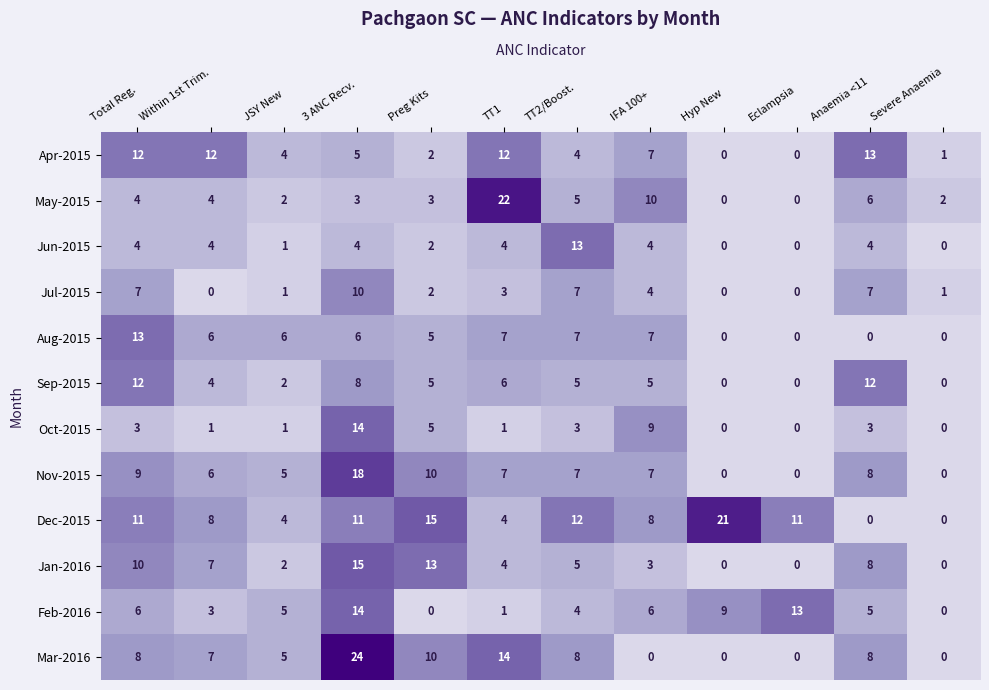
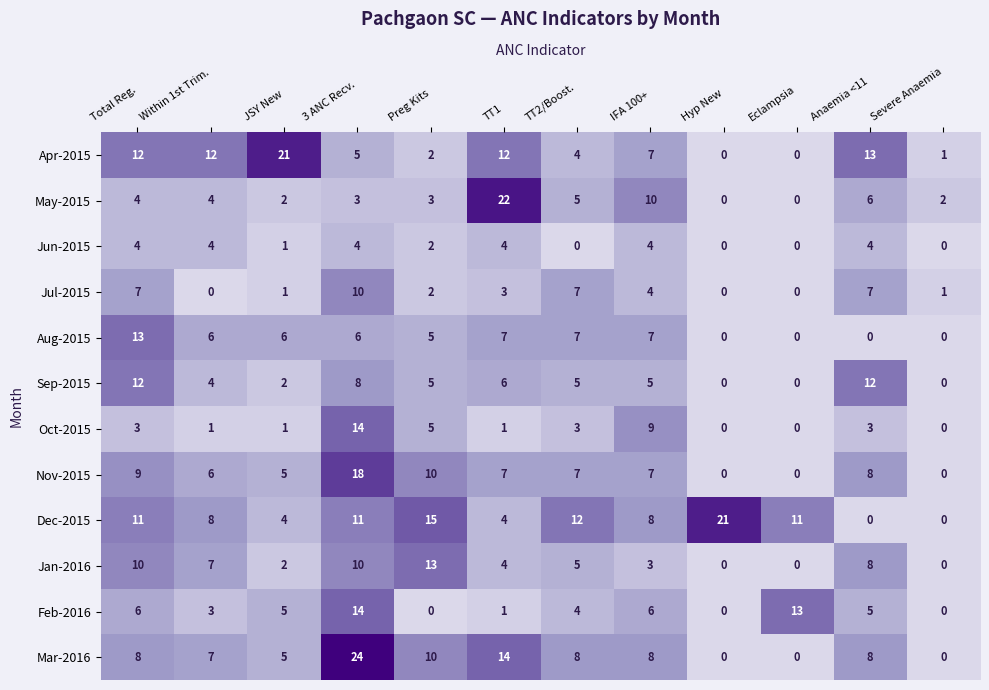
  {
    "Apr-2015": {
      "Total Reg.": 12,
      "Within 1st Trim.": 12,
-     "JSY New": 4,
+     "JSY New": 21,
      "3 ANC Recv.": 5,
      "Preg Kits": 2,
      "TT1": 12,
      "TT2/Boost.": 4,
      "IFA 100+": 7,
      "Hyp New": 0,
      "Eclampsia": 0,
      "Anaemia <11": 13,
      "Severe Anaemia": 1
    },
    "May-2015": {
      "Total Reg.": 4,
      "Within 1st Trim.": 4,
      "JSY New": 2,
      "3 ANC Recv.": 3,
      "Preg Kits": 3,
      "TT1": 22,
      "TT2/Boost.": 5,
      "IFA 100+": 10,
      "Hyp New": 0,
      "Eclampsia": 0,
      "Anaemia <11": 6,
      "Severe Anaemia": 2
    },
    "Jun-2015": {
      "Total Reg.": 4,
      "Within 1st Trim.": 4,
      "JSY New": 1,
      "3 ANC Recv.": 4,
      "Preg Kits": 2,
      "TT1": 4,
-     "TT2/Boost.": 13,
+     "TT2/Boost.": 0,
      "IFA 100+": 4,
      "Hyp New": 0,
      "Eclampsia": 0,
      "Anaemia <11": 4,
      "Severe Anaemia": 0
    },
    "Jul-2015": {
      "Total Reg.": 7,
      "Within 1st Trim.": 0,
      "JSY New": 1,
      "3 ANC Recv.": 10,
      "Preg Kits": 2,
      "TT1": 3,
      "TT2/Boost.": 7,
      "IFA 100+": 4,
      "Hyp New": 0,
      "Eclampsia": 0,
      "Anaemia <11": 7,
      "Severe Anaemia": 1
    },
    "Aug-2015": {
      "Total Reg.": 13,
      "Within 1st Trim.": 6,
      "JSY New": 6,
      "3 ANC Recv.": 6,
      "Preg Kits": 5,
      "TT1": 7,
      "TT2/Boost.": 7,
      "IFA 100+": 7,
      "Hyp New": 0,
      "Eclampsia": 0,
      "Anaemia <11": 0,
      "Severe Anaemia": 0
    },
    "Sep-2015": {
      "Total Reg.": 12,
      "Within 1st Trim.": 4,
      "JSY New": 2,
      "3 ANC Recv.": 8,
      "Preg Kits": 5,
      "TT1": 6,
      "TT2/Boost.": 5,
      "IFA 100+": 5,
      "Hyp New": 0,
      "Eclampsia": 0,
      "Anaemia <11": 12,
      "Severe Anaemia": 0
    },
    "Oct-2015": {
      "Total Reg.": 3,
      "Within 1st Trim.": 1,
      "JSY New": 1,
      "3 ANC Recv.": 14,
      "Preg Kits": 5,
      "TT1": 1,
      "TT2/Boost.": 3,
      "IFA 100+": 9,
      "Hyp New": 0,
      "Eclampsia": 0,
      "Anaemia <11": 3,
      "Severe Anaemia": 0
    },
    "Nov-2015": {
      "Total Reg.": 9,
      "Within 1st Trim.": 6,
      "JSY New": 5,
      "3 ANC Recv.": 18,
      "Preg Kits": 10,
      "TT1": 7,
      "TT2/Boost.": 7,
      "IFA 100+": 7,
      "Hyp New": 0,
      "Eclampsia": 0,
      "Anaemia <11": 8,
      "Severe Anaemia": 0
    },
    "Dec-2015": {
      "Total Reg.": 11,
      "Within 1st Trim.": 8,
      "JSY New": 4,
      "3 ANC Recv.": 11,
      "Preg Kits": 15,
      "TT1": 4,
      "TT2/Boost.": 12,
      "IFA 100+": 8,
      "Hyp New": 21,
      "Eclampsia": 11,
      "Anaemia <11": 0,
      "Severe Anaemia": 0
    },
    "Jan-2016": {
      "Total Reg.": 10,
      "Within 1st Trim.": 7,
      "JSY New": 2,
-     "3 ANC Recv.": 15,
+     "3 ANC Recv.": 10,
      "Preg Kits": 13,
      "TT1": 4,
      "TT2/Boost.": 5,
      "IFA 100+": 3,
      "Hyp New": 0,
      "Eclampsia": 0,
      "Anaemia <11": 8,
      "Severe Anaemia": 0
    },
    "Feb-2016": {
      "Total Reg.": 6,
      "Within 1st Trim.": 3,
      "JSY New": 5,
      "3 ANC Recv.": 14,
      "Preg Kits": 0,
      "TT1": 1,
      "TT2/Boost.": 4,
      "IFA 100+": 6,
-     "Hyp New": 9,
+     "Hyp New": 0,
      "Eclampsia": 13,
      "Anaemia <11": 5,
      "Severe Anaemia": 0
    },
    "Mar-2016": {
      "Total Reg.": 8,
      "Within 1st Trim.": 7,
      "JSY New": 5,
      "3 ANC Recv.": 24,
      "Preg Kits": 10,
      "TT1": 14,
      "TT2/Boost.": 8,
-     "IFA 100+": 0,
+     "IFA 100+": 8,
      "Hyp New": 0,
      "Eclampsia": 0,
      "Anaemia <11": 8,
      "Severe Anaemia": 0
    }
  }
